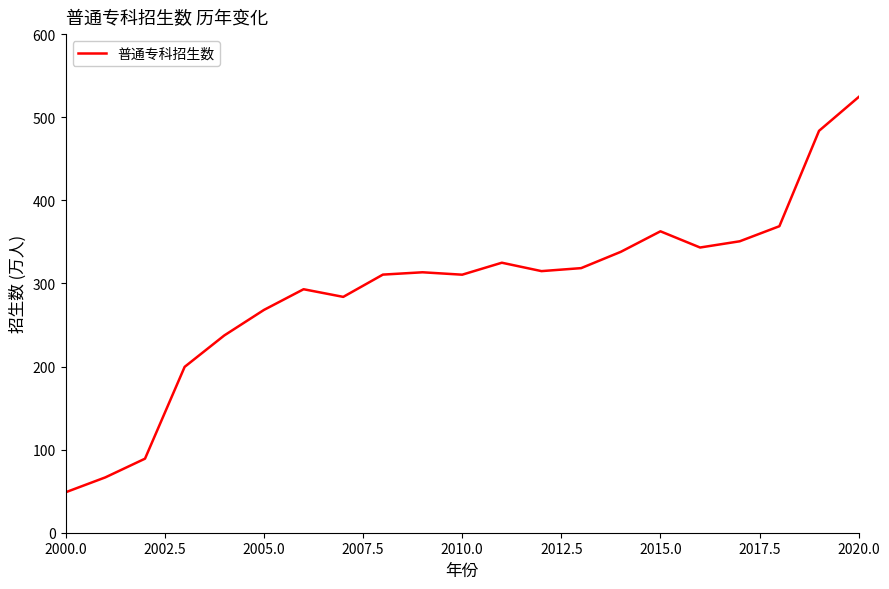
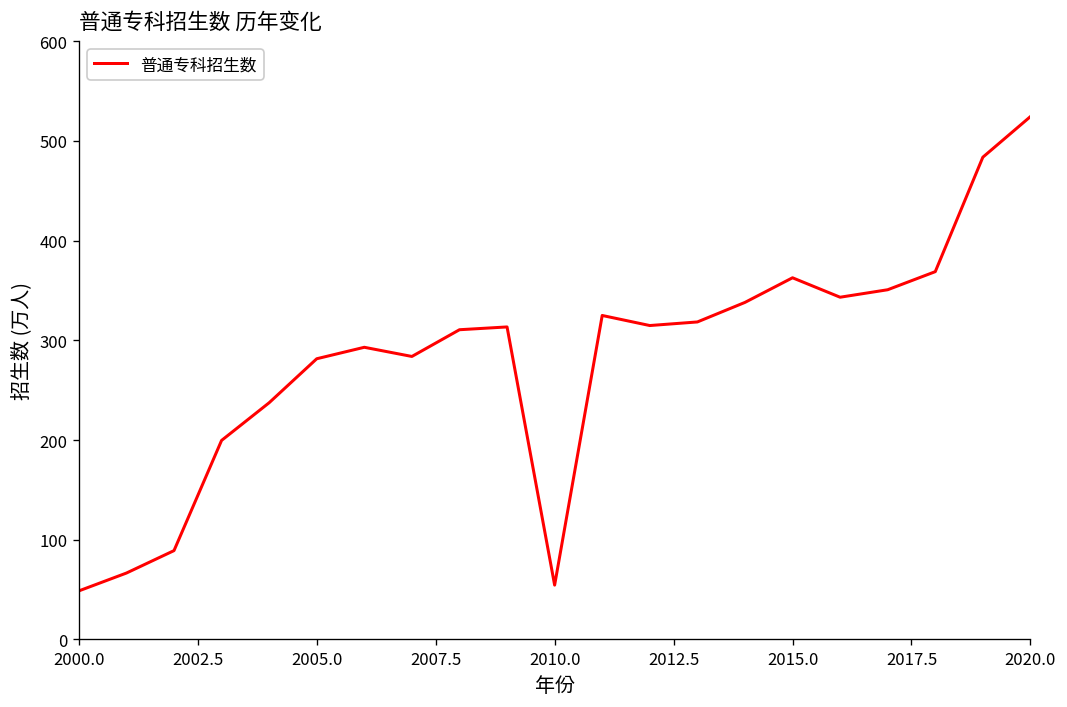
  {
    "2000.0": 50,
-   "2005.0": 270,
-   "2010.0": 310,
+   "2005.0": 280,
+   "2010.0": 50,
    "2015.0": 360,
    "2020.0": 520
  }
